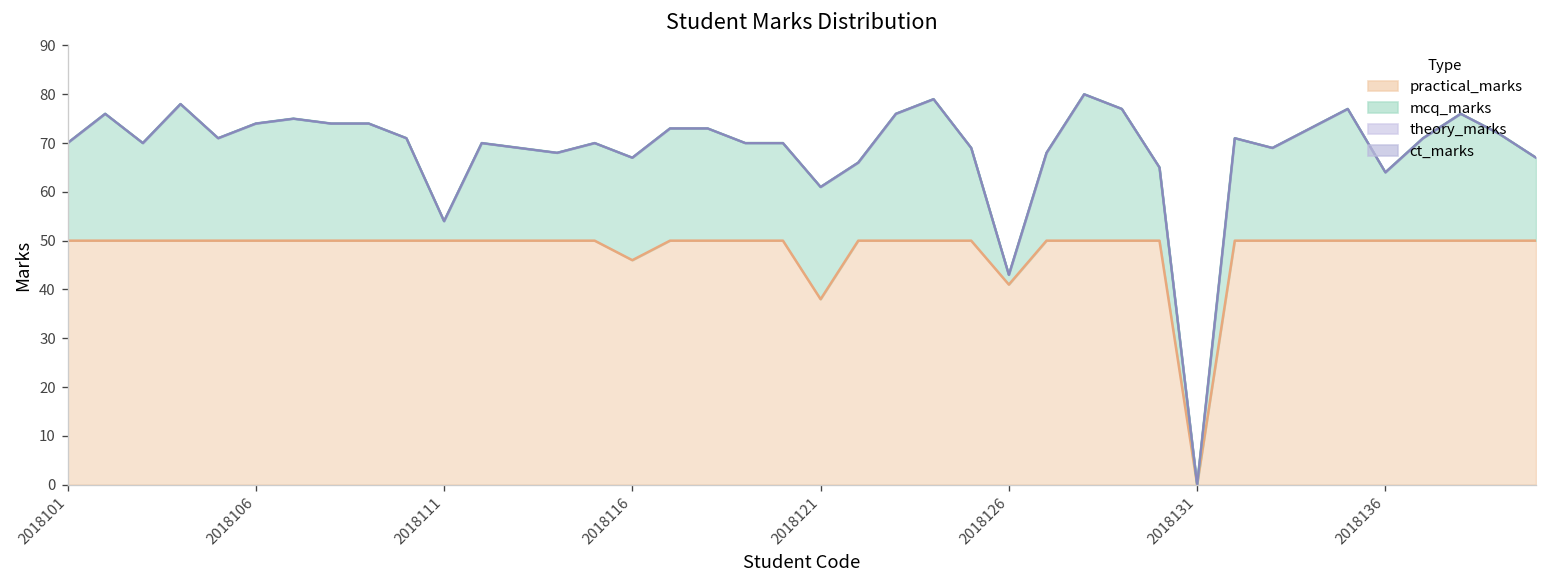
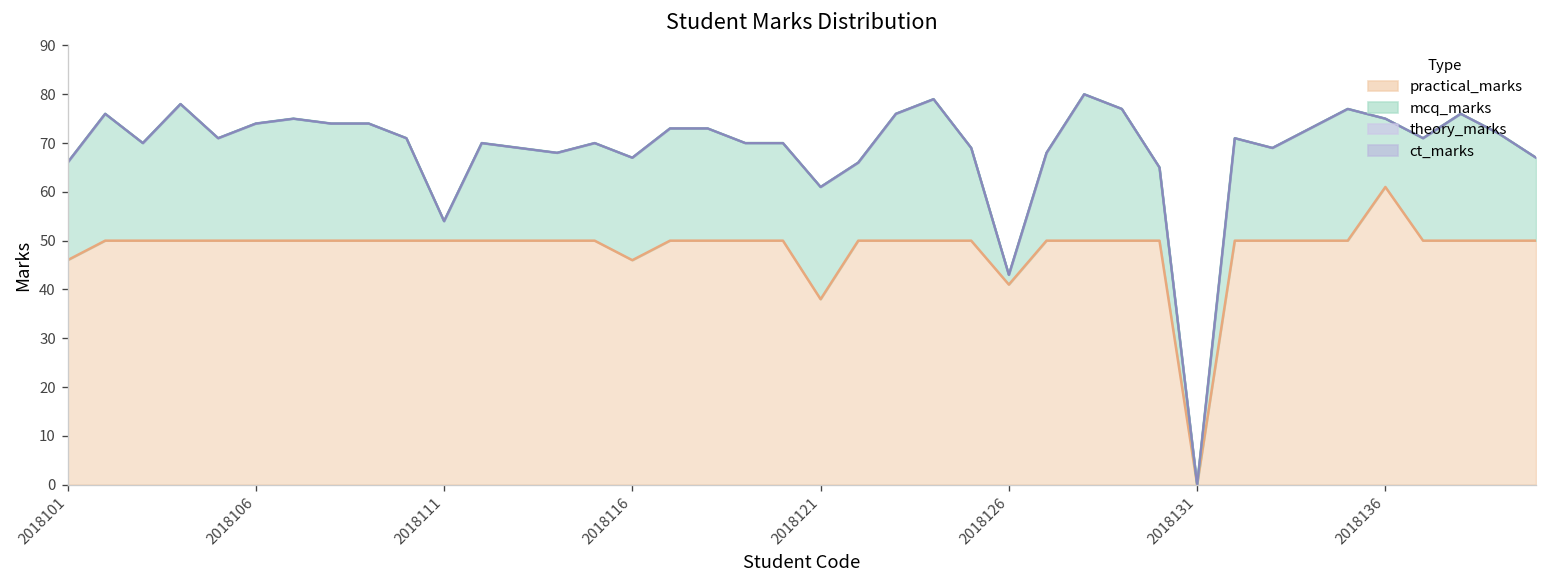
  {
    "practical_marks": {
-     "2018101": 50,
+     "2018101": 46,
      "2018106": 50,
      "2018111": 50,
      "2018116": 46,
      "2018121": 38,
      "2018126": 41,
-     "2018136": 50
+     "2018136": 61
    }
  }
